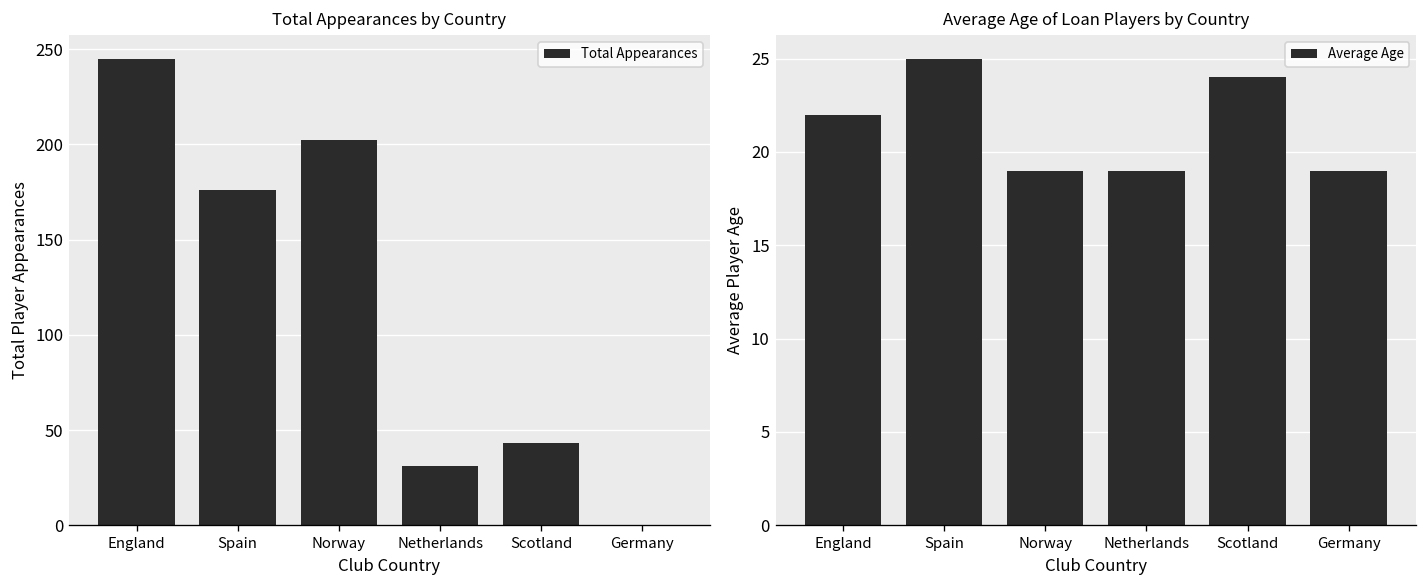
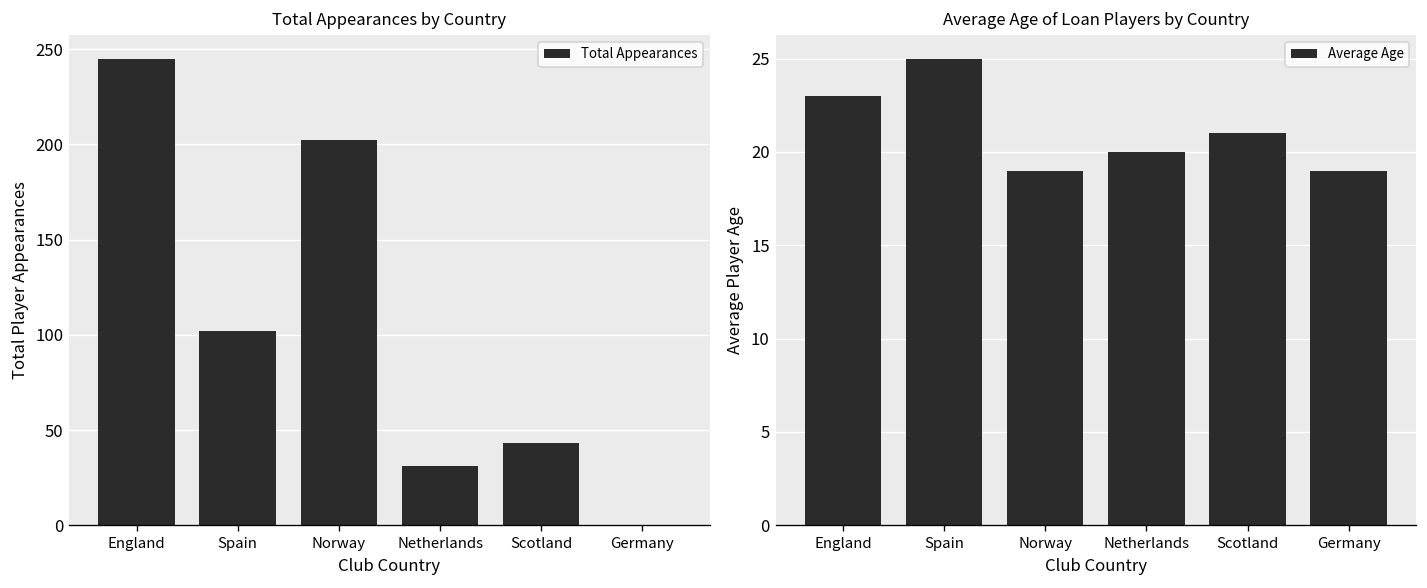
  {
    "Total Appearances by Country": {
      "England": 245,
-     "Spain": 176,
+     "Spain": 102,
      "Norway": 202,
      "Netherlands": 31,
      "Scotland": 43,
      "Germany": 0
    },
    "Average Age of Loan Players by Country": {
-     "England": 22,
+     "England": 23,
      "Spain": 25,
      "Norway": 19,
-     "Netherlands": 19,
-     "Scotland": 24,
+     "Netherlands": 20,
+     "Scotland": 21,
      "Germany": 19
    }
  }
